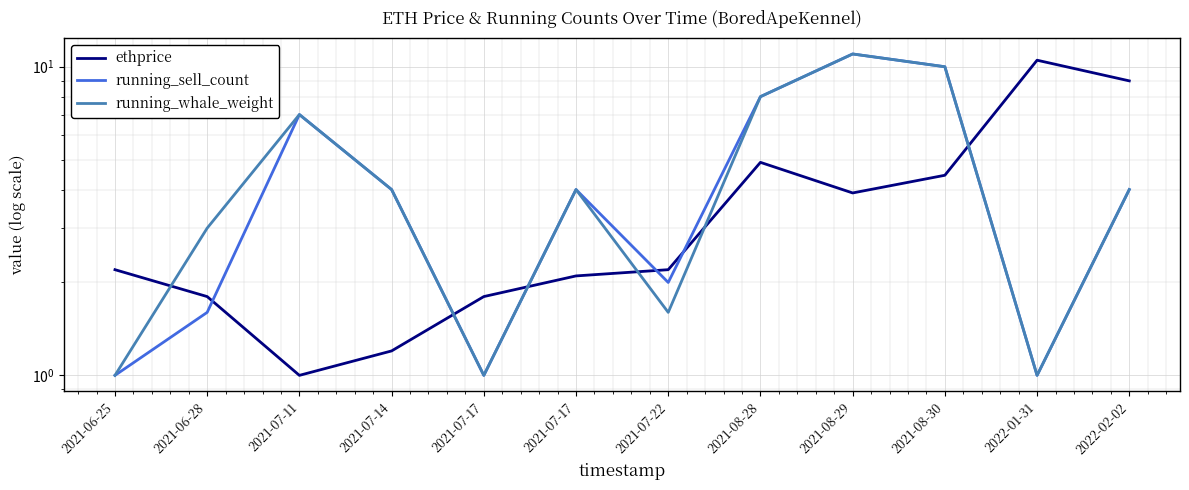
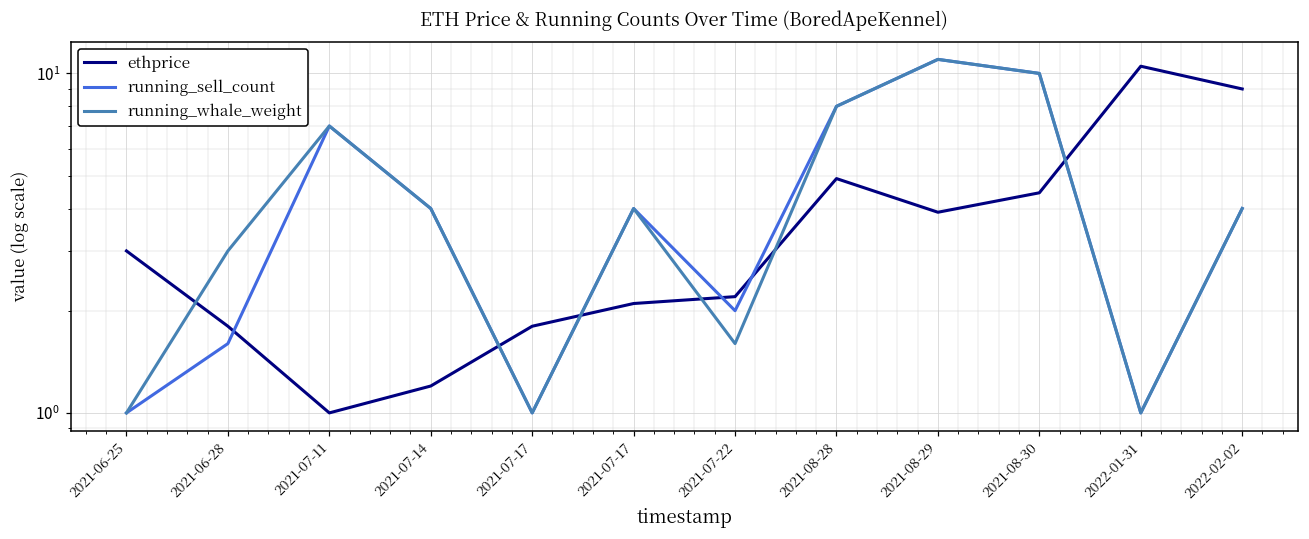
  {
    "ethprice": {
-     "2021-06-25": 2.2,
+     "2021-06-25": 3.0,
      "2021-06-28": 1.8,
      "2021-07-11": 1.0,
      "2021-07-14": 1.2,
      "2021-07-22": 2.2,
      "2021-08-28": 4.9,
      "2021-08-29": 3.9,
      "2021-08-30": 4.5,
      "2022-01-31": 10.5,
      "2022-02-02": 9.0
    }
  }
